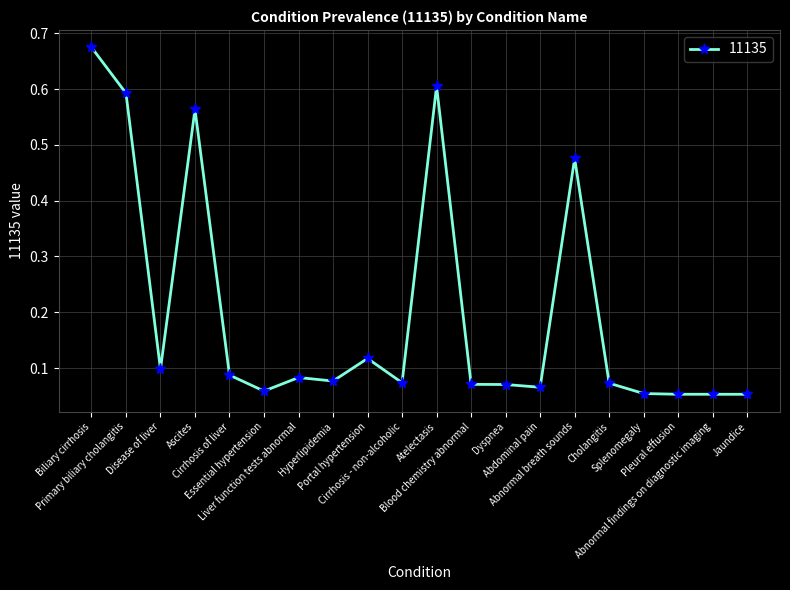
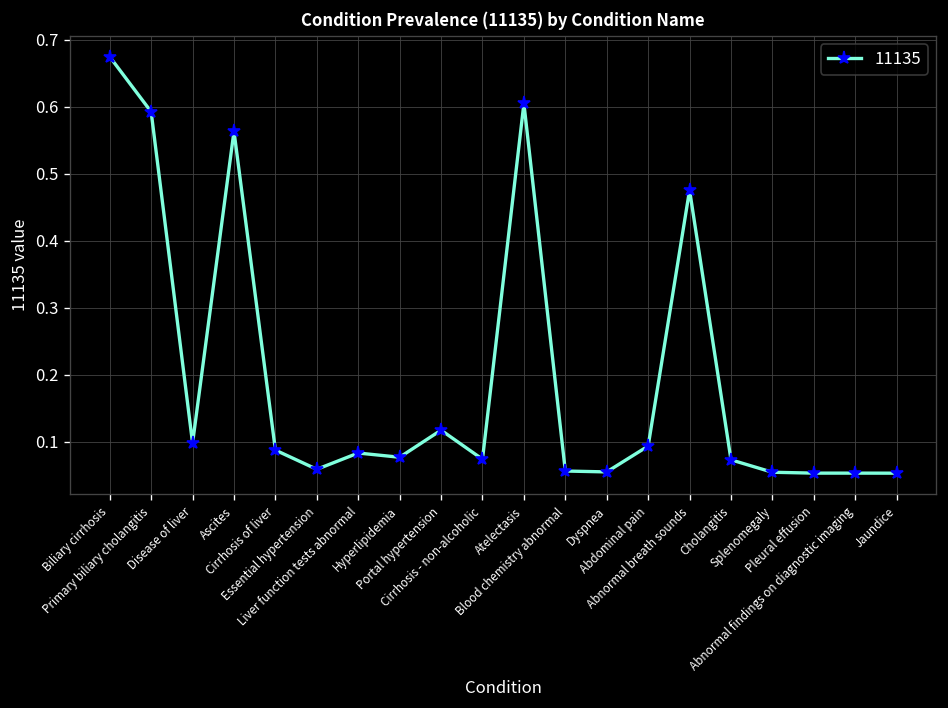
  {
    "Biliary cirrhosis": 0.67,
    "Primary biliary cholangitis": 0.59,
    "Disease of liver": 0.10,
    "Ascites": 0.56,
    "Cirrhosis of liver": 0.09,
    "Essential hypertension": 0.06,
    "Liver function tests abnormal": 0.08,
    "Hyperlipidemia": 0.08,
    "Portal hypertension": 0.12,
    "Cirrhosis - non-alcoholic": 0.07,
    "Atelectasis": 0.61,
-   "Blood chemistry abnormal": 0.07,
-   "Dyspnea": 0.07,
-   "Abdominal pain": 0.07,
+   "Blood chemistry abnormal": 0.06,
+   "Dyspnea": 0.05,
+   "Abdominal pain": 0.09,
    "Abnormal breath sounds": 0.48,
    "Cholangitis": 0.07,
    "Splenomegaly": 0.05,
    "Pleural effusion": 0.05,
    "Abnormal findings on diagnostic imaging": 0.05,
    "Jaundice": 0.05
  }
